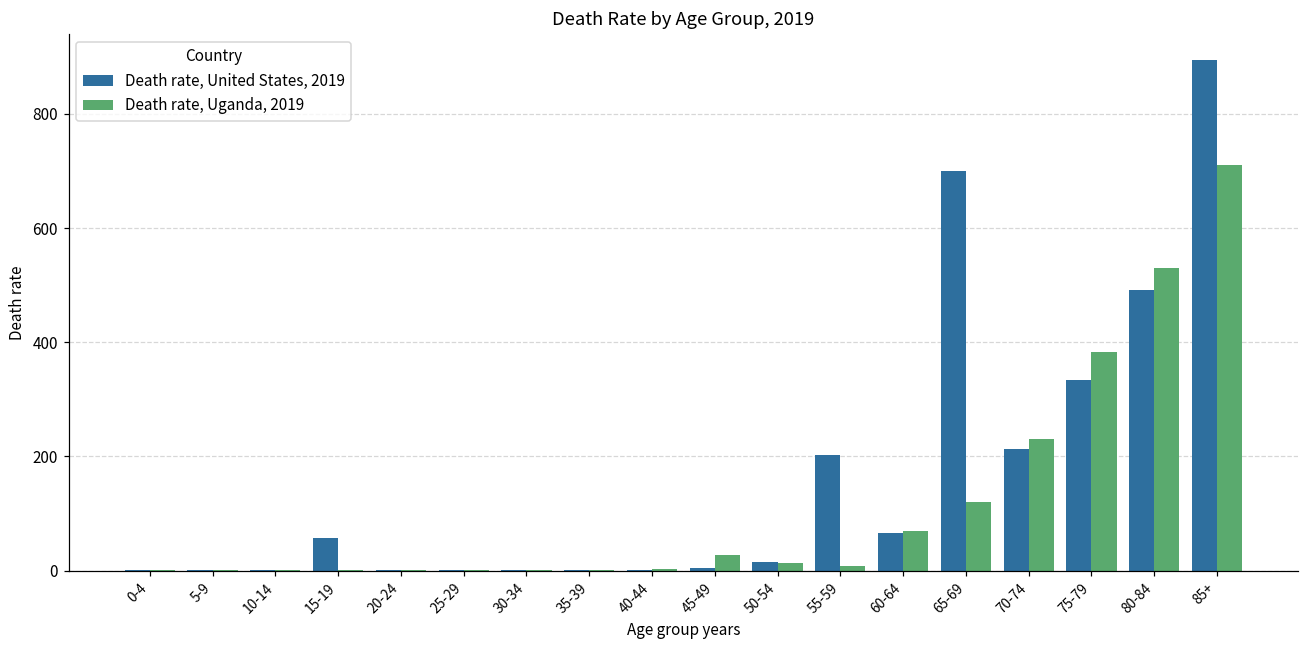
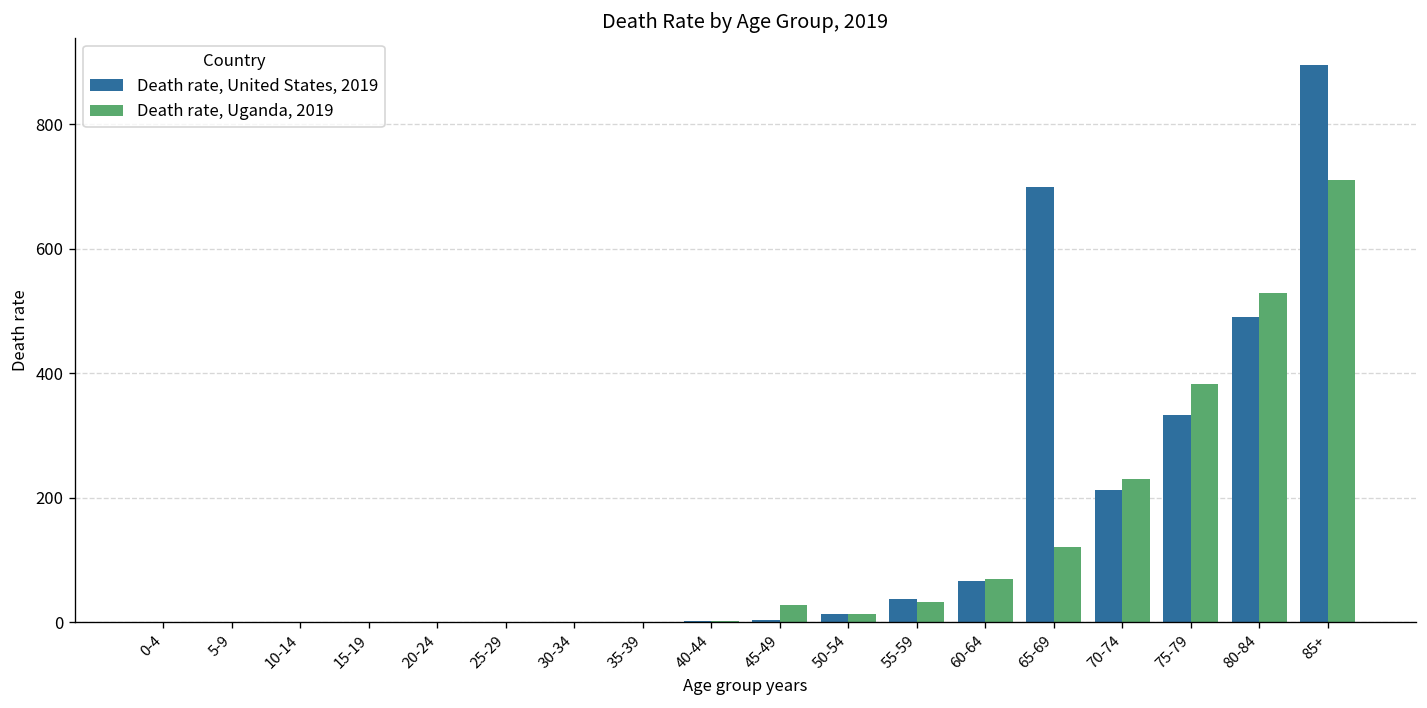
  {
    "Death rate, United States, 2019": {
-     "15-19": 60,
+     "15-19": 0,
      "50-54": 10,
-     "55-59": 200,
+     "55-59": 40,
      "60-64": 70,
      "65-69": 700,
      "70-74": 210,
      "75-79": 330,
      "80-84": 490,
      "85+": 890
    },
    "Death rate, Uganda, 2019": {
      "45-49": 30,
      "50-54": 10,
-     "55-59": 10,
+     "55-59": 30,
      "60-64": 70,
      "65-69": 120,
      "70-74": 230,
      "75-79": 380,
      "80-84": 530,
      "85+": 710
    }
  }
